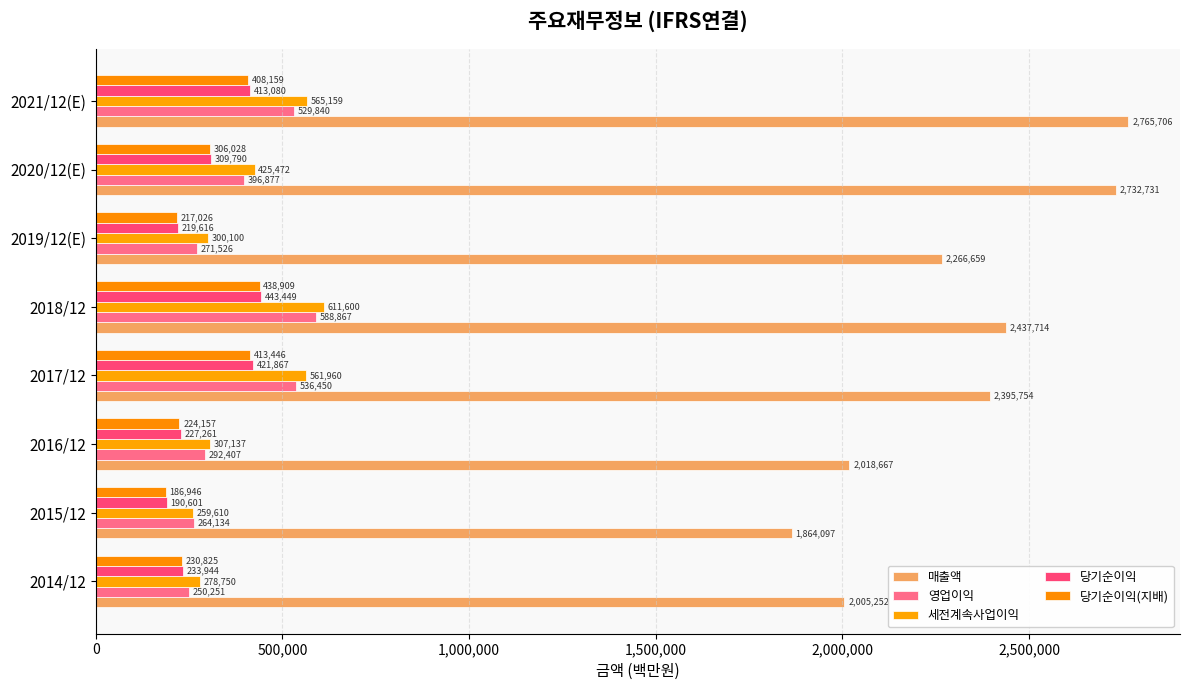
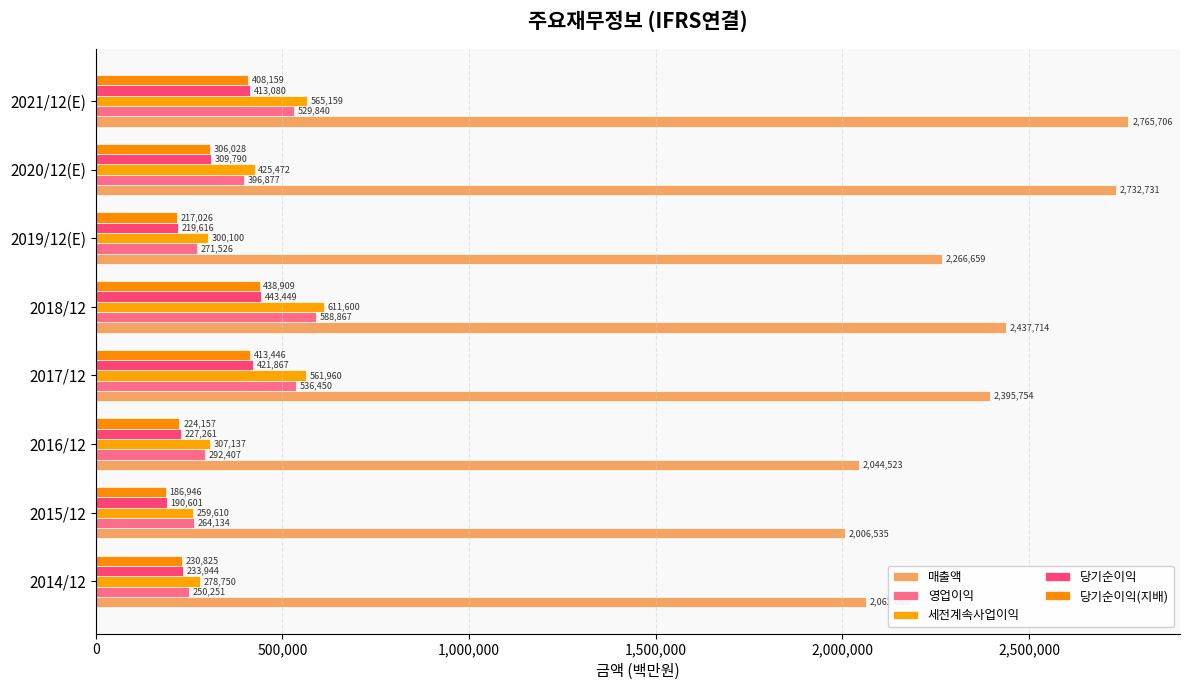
  {
    "매출액": {
      "2021/12(E)": "2,765,706",
      "2020/12(E)": "2,732,731",
      "2019/12(E)": "2,266,659",
      "2018/12": "2,437,714",
      "2017/12": "2,395,754",
-     "2016/12": "2,018,667",
-     "2015/12": "1,864,097",
-     "2014/12": "2,010,000"
+     "2016/12": "2,044,523",
+     "2015/12": "2,006,535",
+     "2014/12": "2,060,000"
    }
  }
